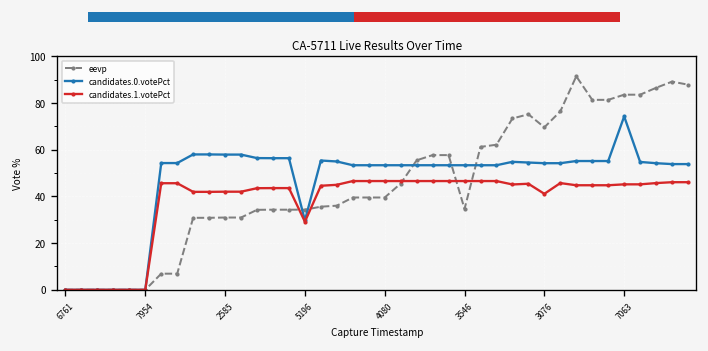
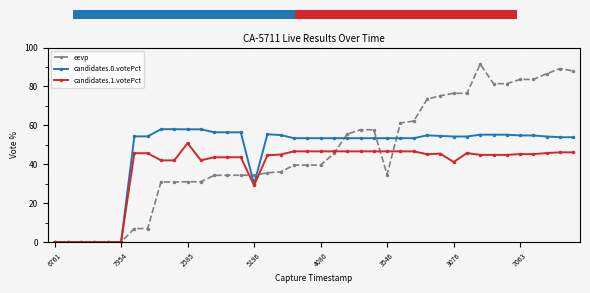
  {
    "CA-5711 Live Results Over Time": {
      "eevp": {
        "2585": 31,
        "5196": 34,
        "4080": 40,
        "3546": 35,
-       "3076": 70,
+       "3076": 76,
        "7063": 84
      },
      "candidates.0.votePct": {
        "2585": 58,
        "4080": 53,
        "3546": 53,
        "3076": 54,
-       "7063": 74
+       "7063": 55
      },
      "candidates.1.votePct": {
-       "2585": 42,
+       "2585": 51,
        "4080": 47,
        "3546": 47,
        "3076": 41,
        "7063": 45
      }
    }
  }
